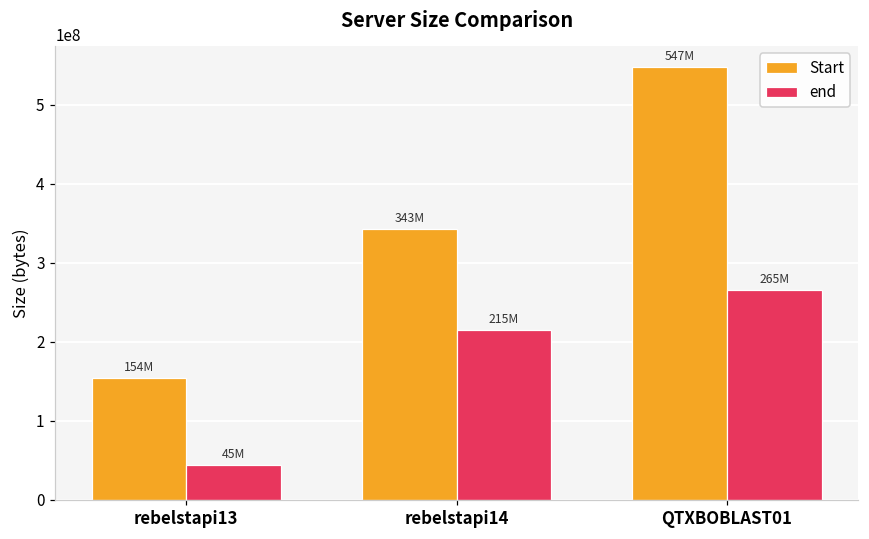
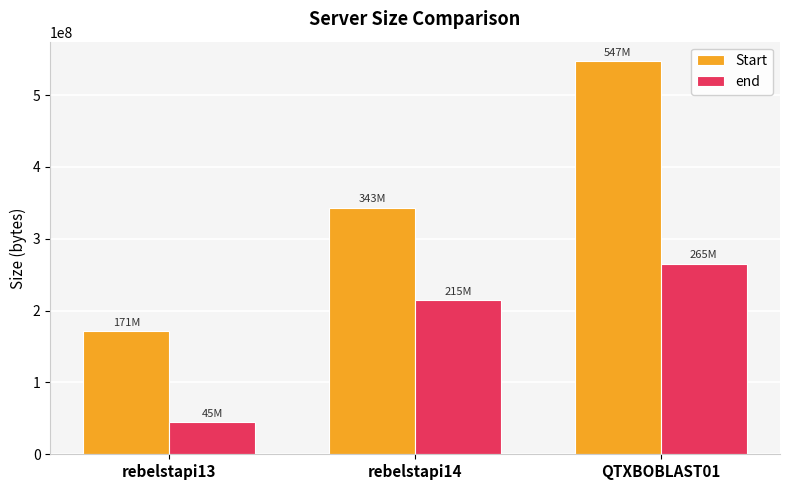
  {
    "Start": {
-     "rebelstapi13": "154M",
+     "rebelstapi13": "171M",
      "rebelstapi14": "343M",
      "QTXBOBLAST01": "547M"
    },
    "end": {
      "rebelstapi13": "45M",
      "rebelstapi14": "215M",
      "QTXBOBLAST01": "265M"
    }
  }
